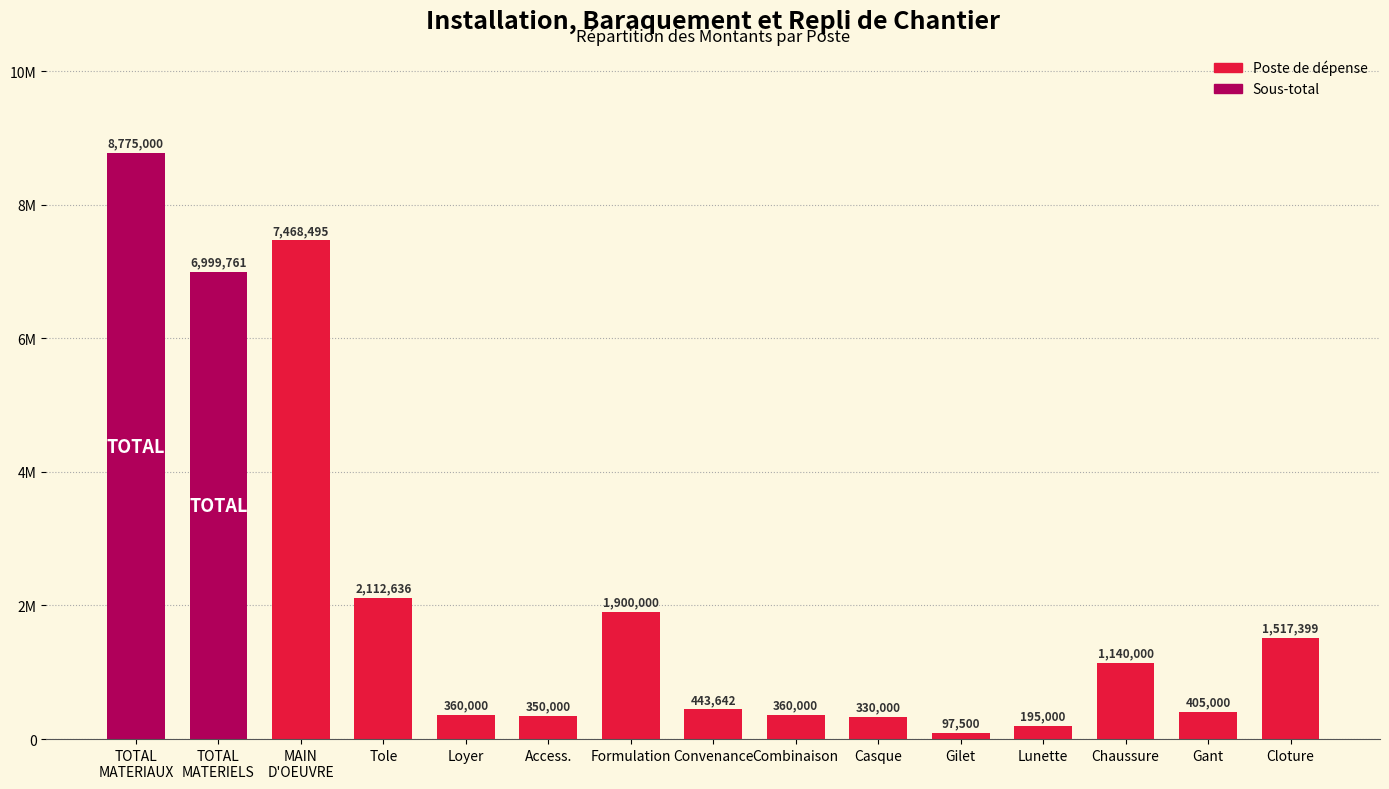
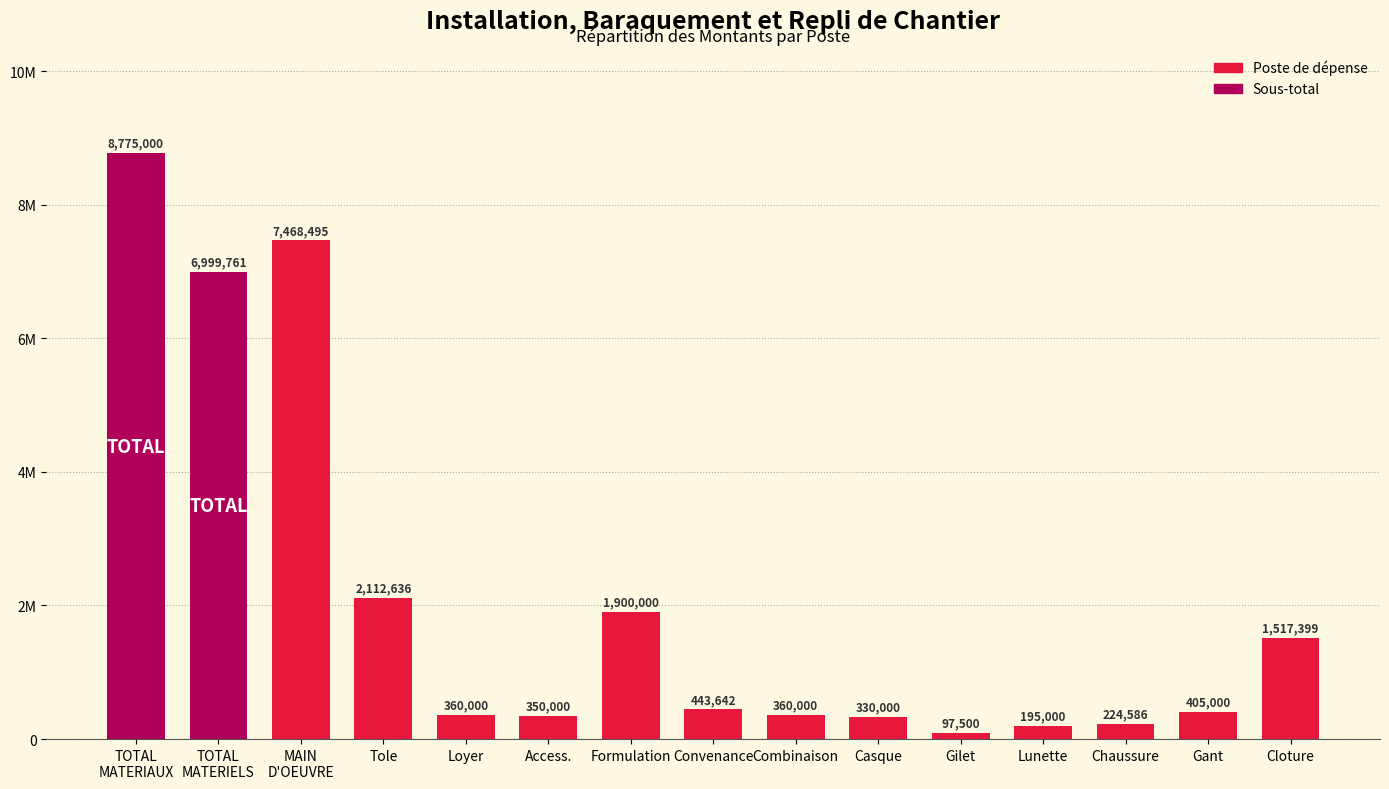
  {
    "TOTAL MATERIAUX": "8,775,000",
    "TOTAL MATERIELS": "6,999,761",
    "MAIN D'OEUVRE": "7,468,495",
    "Tole": "2,112,636",
    "Loyer": "360,000",
    "Access.": "350,000",
    "Formulation": "1,900,000",
    "Convenance": "443,642",
    "Combinaison": "360,000",
    "Casque": "330,000",
    "Gilet": "97,500",
    "Lunette": "195,000",
-   "Chaussure": "1,140,000",
+   "Chaussure": "224,586",
    "Gant": "405,000",
    "Cloture": "1,517,399"
  }
